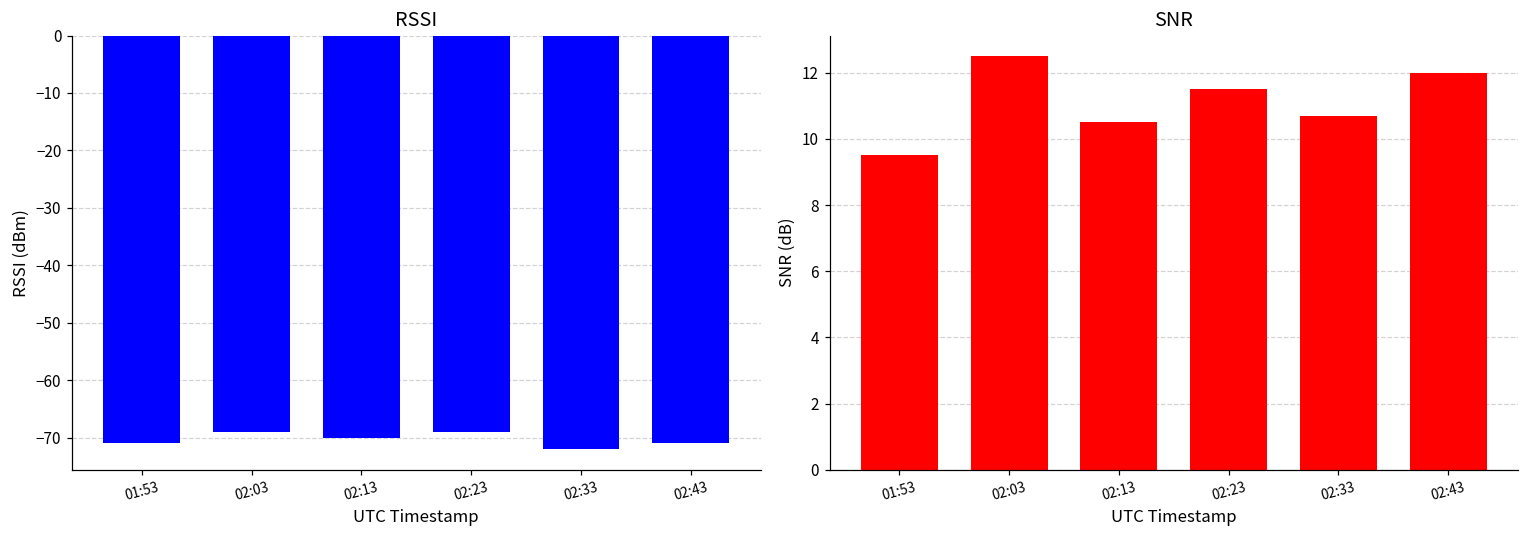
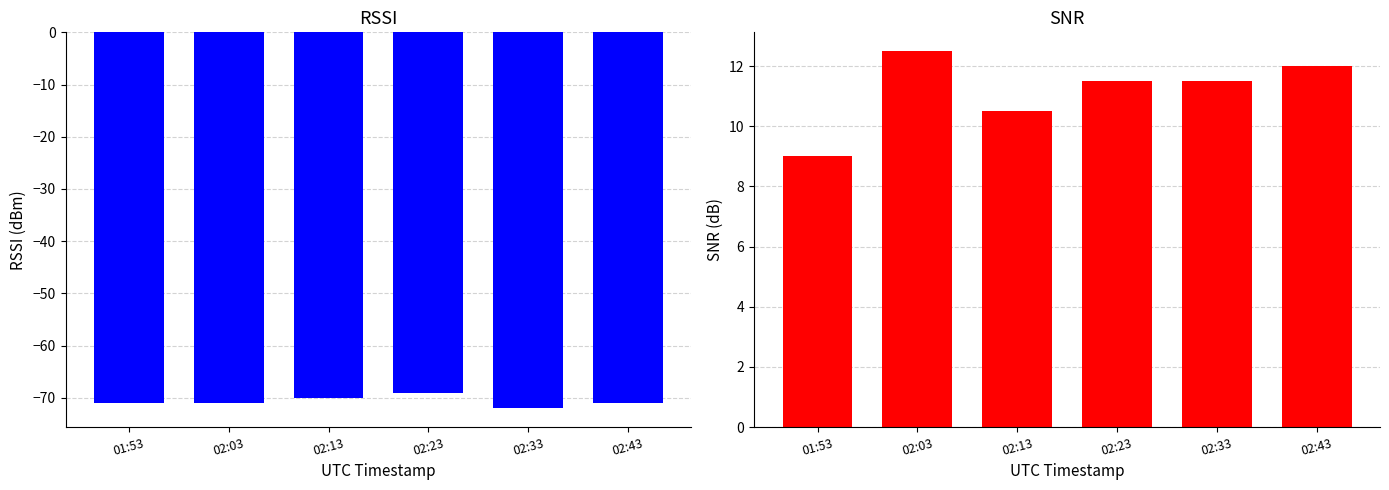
  {
    "RSSI": {
      "01:53": -71,
-     "02:03": -69,
+     "02:03": -71,
      "02:13": -70,
      "02:23": -69,
      "02:33": -72,
      "02:43": -71
    },
    "SNR": {
-     "01:53": 9.5,
+     "01:53": 9.0,
      "02:03": 12.5,
      "02:13": 10.5,
      "02:23": 11.5,
-     "02:33": 10.7,
+     "02:33": 11.5,
      "02:43": 12.0
    }
  }
